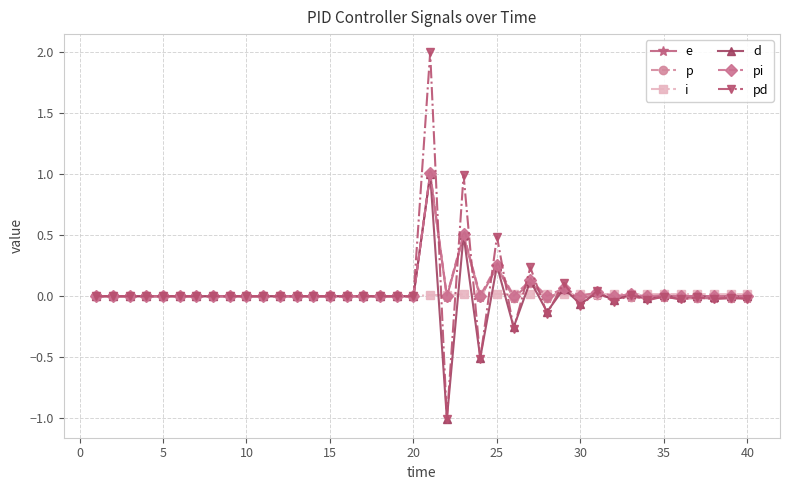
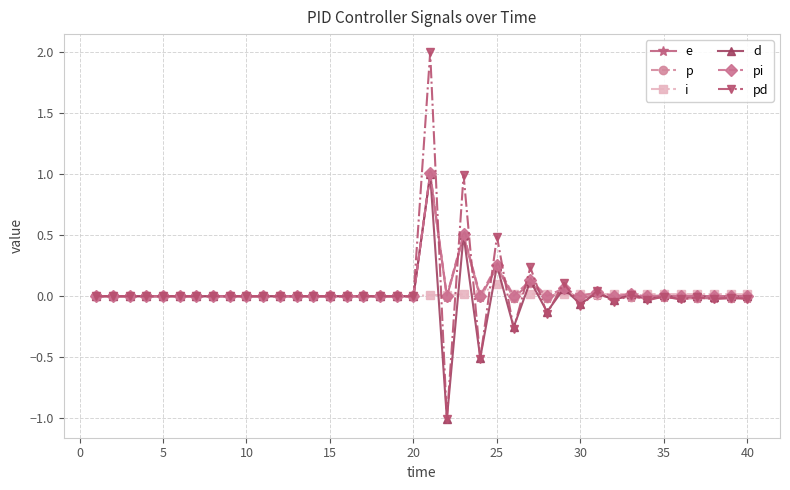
  {
    "i": {
-     "25": 0.02
+     "25": 0.10
    }
  }
